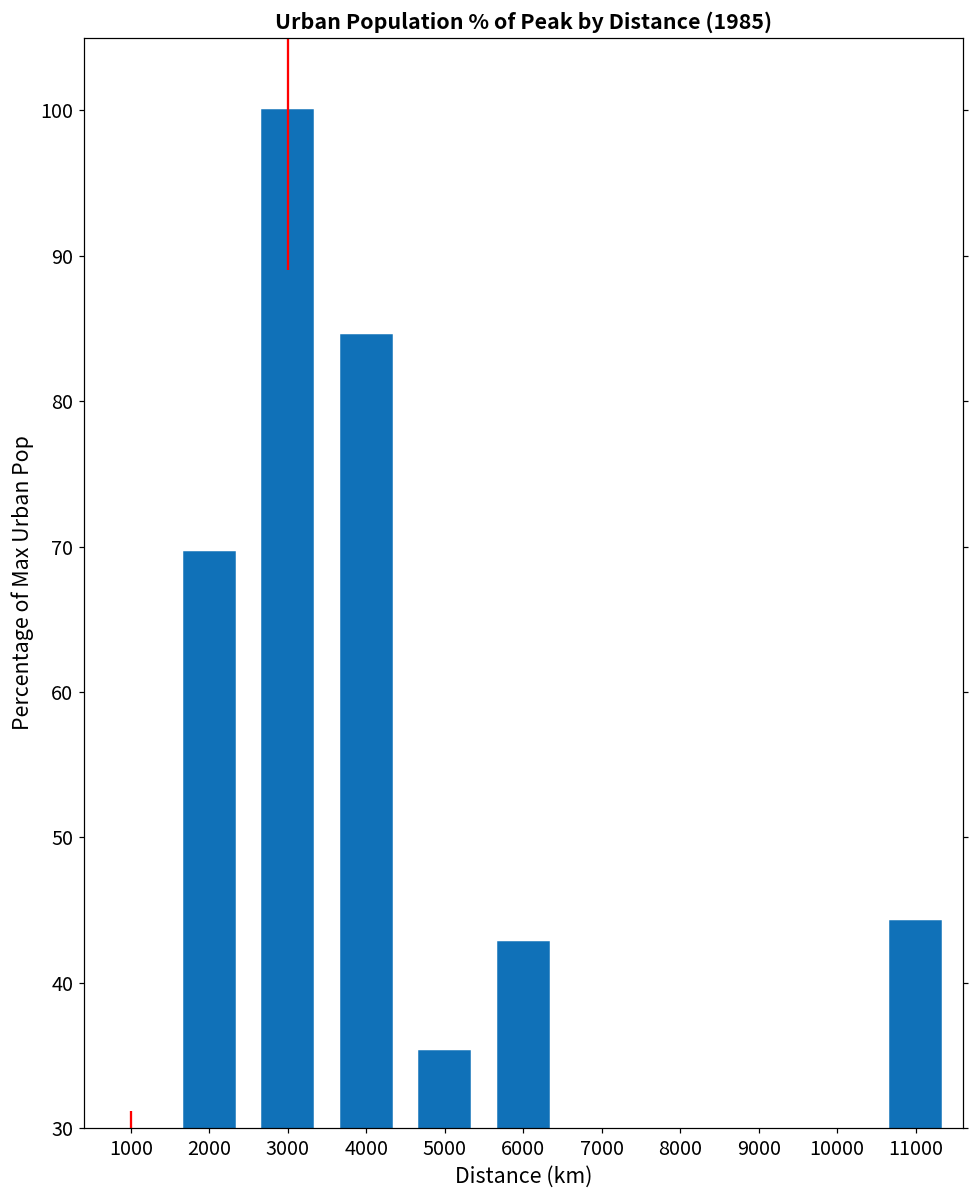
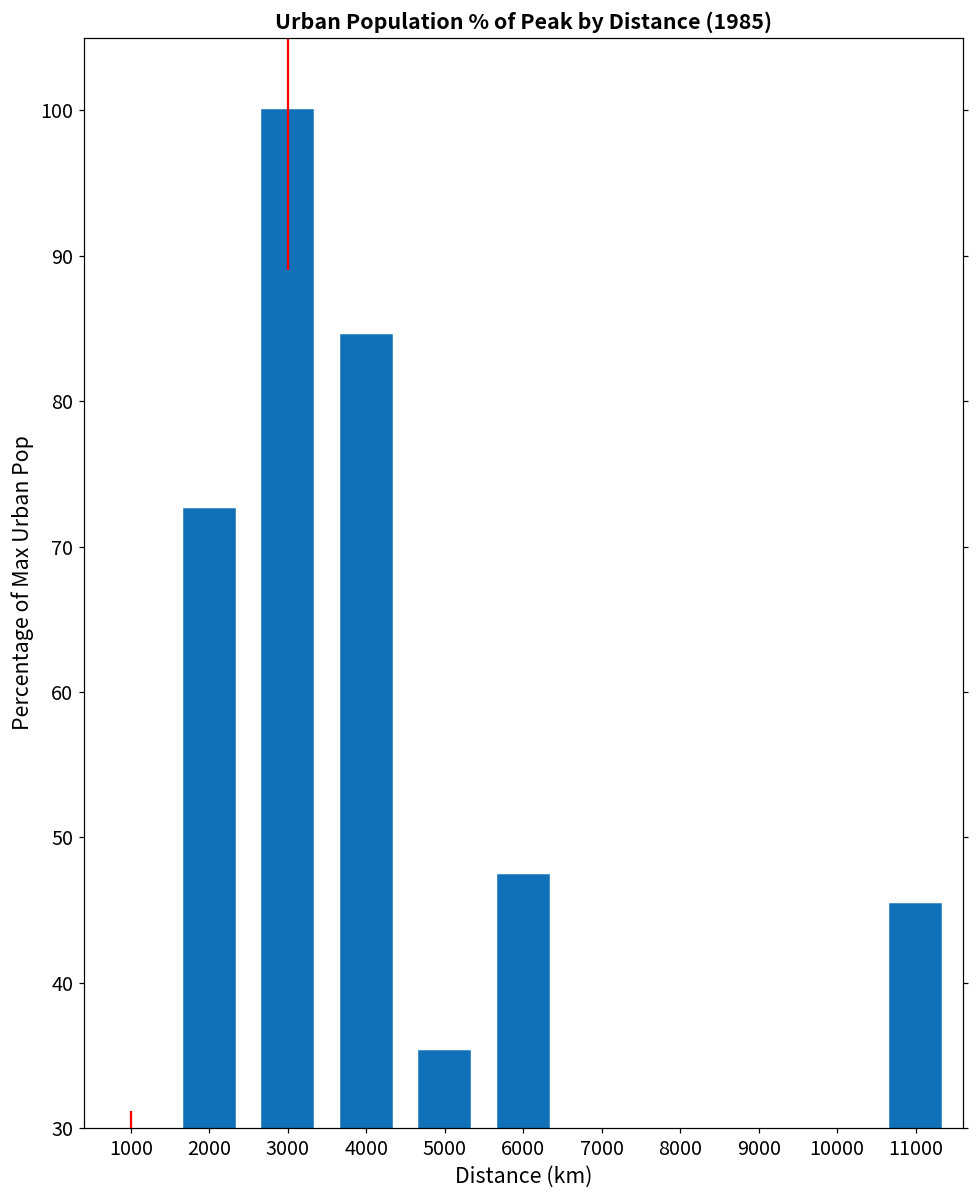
  {
-   "2000": 69.6,
+   "2000": 72.6,
    "3000": 100.0,
    "4000": 84.5,
    "5000": 35.3,
-   "6000": 42.8,
-   "11000": 44.3
+   "6000": 47.4,
+   "11000": 45.4
  }
